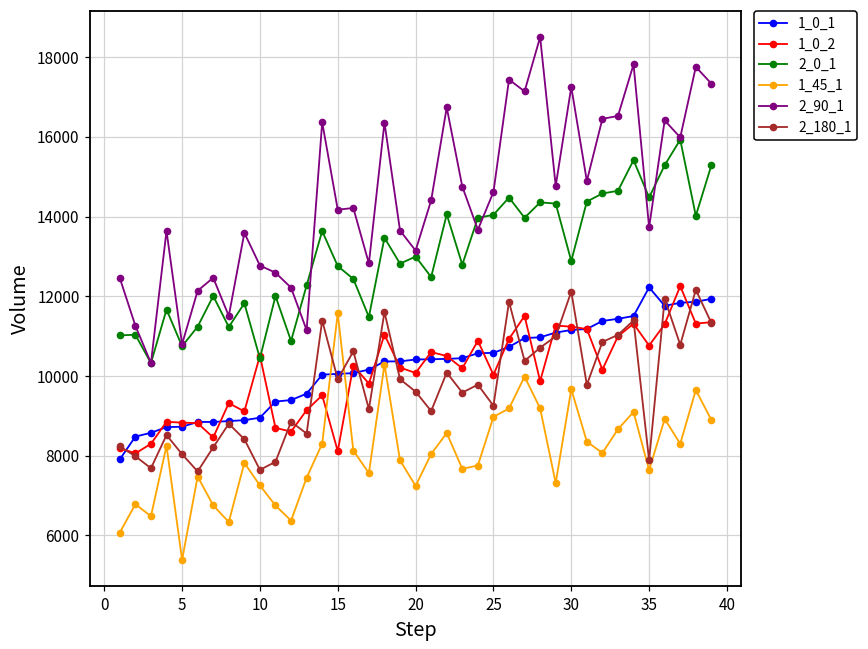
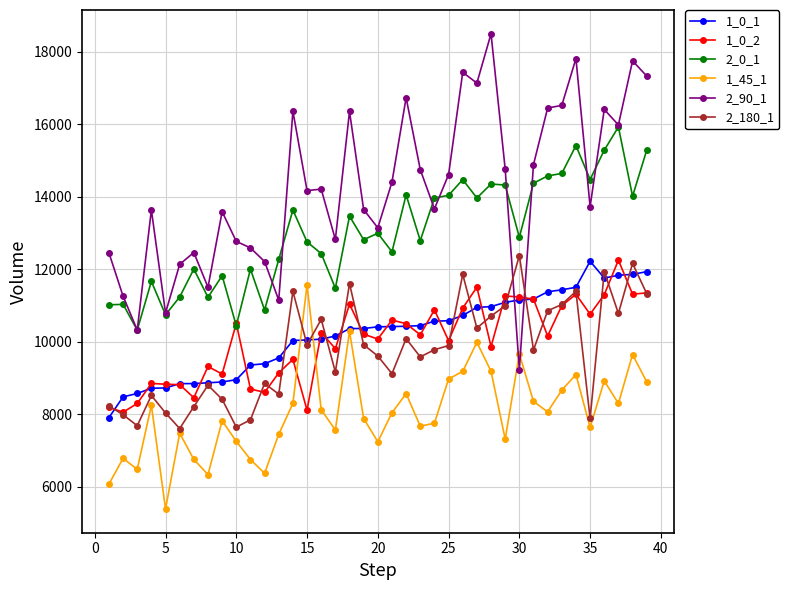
  {
    "1_0_1": {
      "5": 8700,
      "10": 9000,
      "15": 10100,
      "20": 10400,
      "25": 10600,
      "30": 11200,
      "35": 12200
    },
    "1_0_2": {
      "5": 8800,
      "15": 8100,
      "20": 10100,
      "25": 10000,
      "30": 11200,
      "35": 10800
    },
    "2_0_1": {
      "15": 12800,
      "20": 13000,
      "25": 14000,
      "30": 12900,
      "35": 14500
    },
    "1_45_1": {
      "5": 5400,
      "10": 7300,
      "15": 11600,
      "20": 7200,
      "25": 9000,
      "30": 9700,
      "35": 7600
    },
    "2_90_1": {
      "10": 12800,
      "15": 14200,
      "20": 13100,
      "25": 14600,
-     "30": 17300,
+     "30": 9200,
      "35": 13700
    },
    "2_180_1": {
      "5": 8000,
      "10": 7600,
      "15": 9900,
      "20": 9600,
-     "25": 9300,
-     "30": 12100,
+     "25": 9900,
+     "30": 12400,
      "35": 7900
    }
  }
